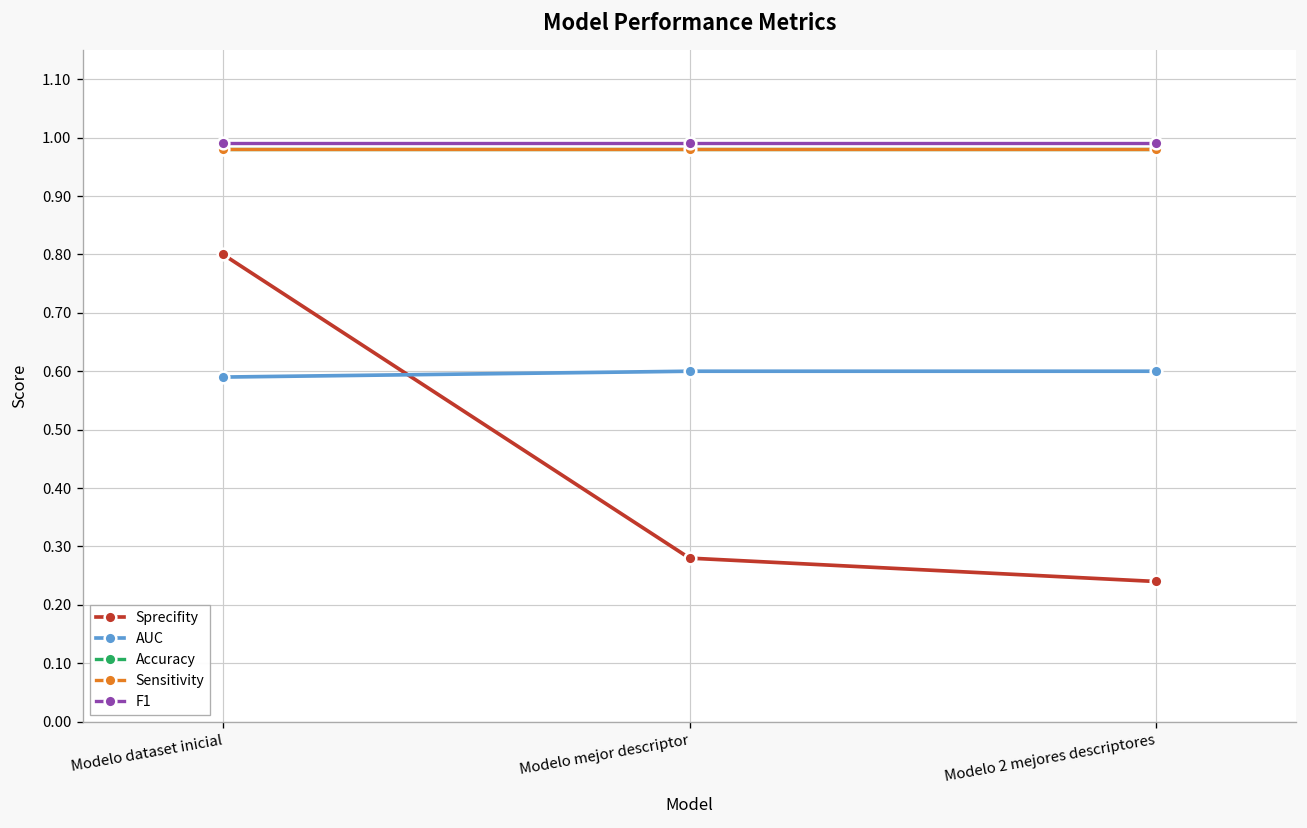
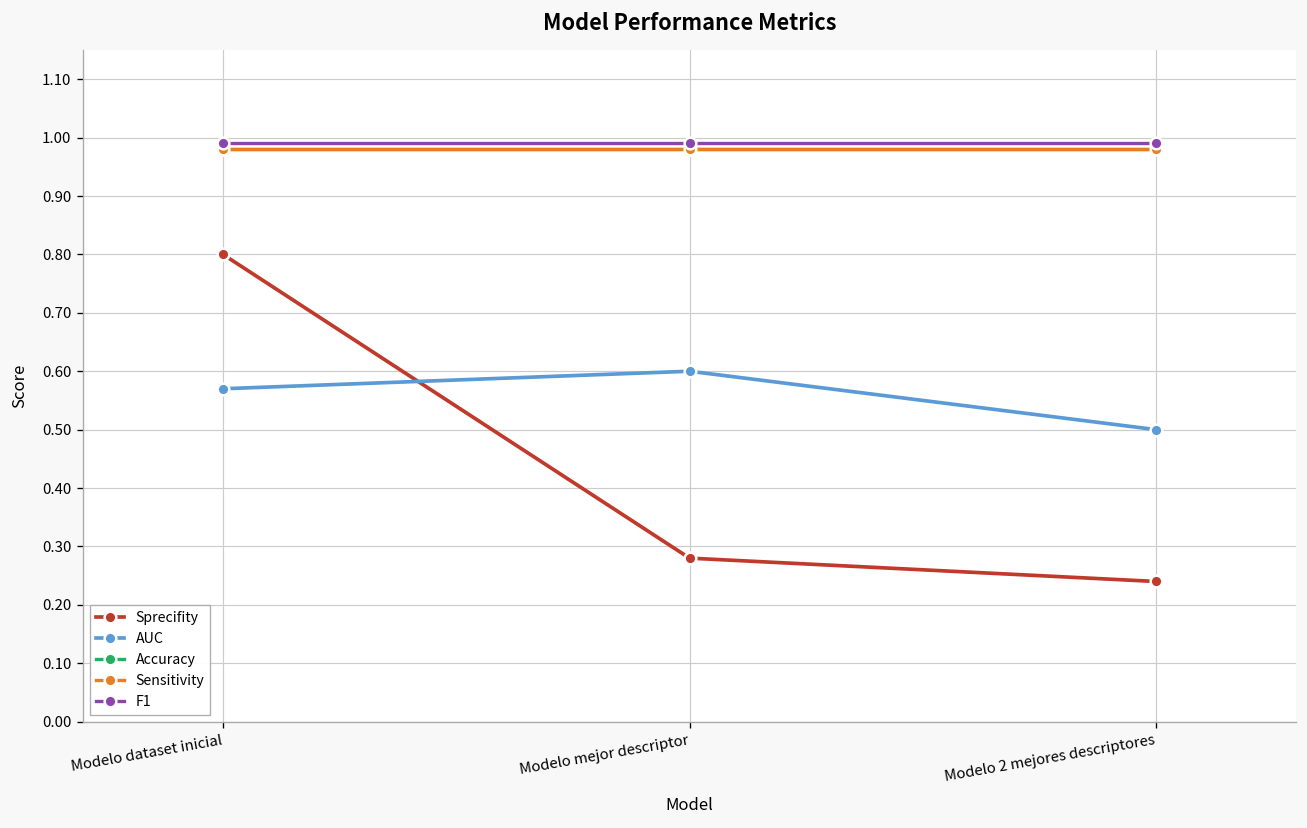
  {
    "Sprecifity": {
      "Modelo dataset inicial": 0.80,
      "Modelo mejor descriptor": 0.28,
      "Modelo 2 mejores descriptores": 0.24
    },
    "AUC": {
-     "Modelo dataset inicial": 0.59,
+     "Modelo dataset inicial": 0.57,
      "Modelo mejor descriptor": 0.60,
-     "Modelo 2 mejores descriptores": 0.6
+     "Modelo 2 mejores descriptores": 0.5
    },
    "Sensitivity": {
      "Modelo dataset inicial": 0.98,
      "Modelo mejor descriptor": 0.98,
      "Modelo 2 mejores descriptores": 0.98
    },
    "F1": {
      "Modelo dataset inicial": 0.99,
      "Modelo mejor descriptor": 0.99,
      "Modelo 2 mejores descriptores": 0.99
    }
  }
